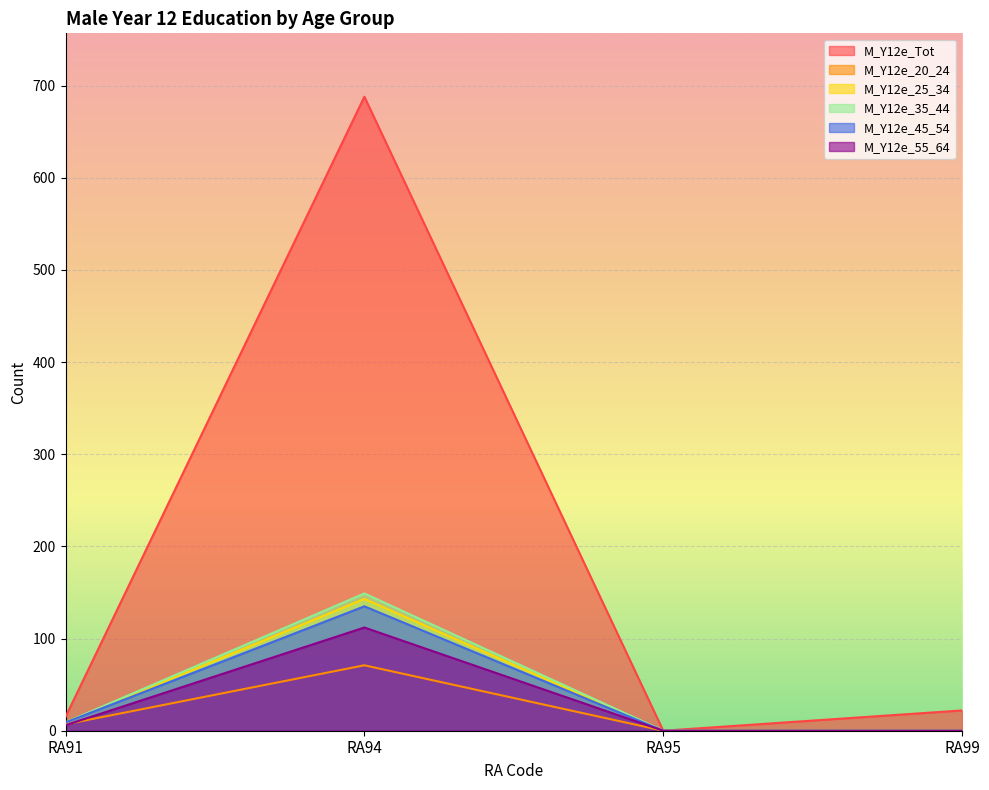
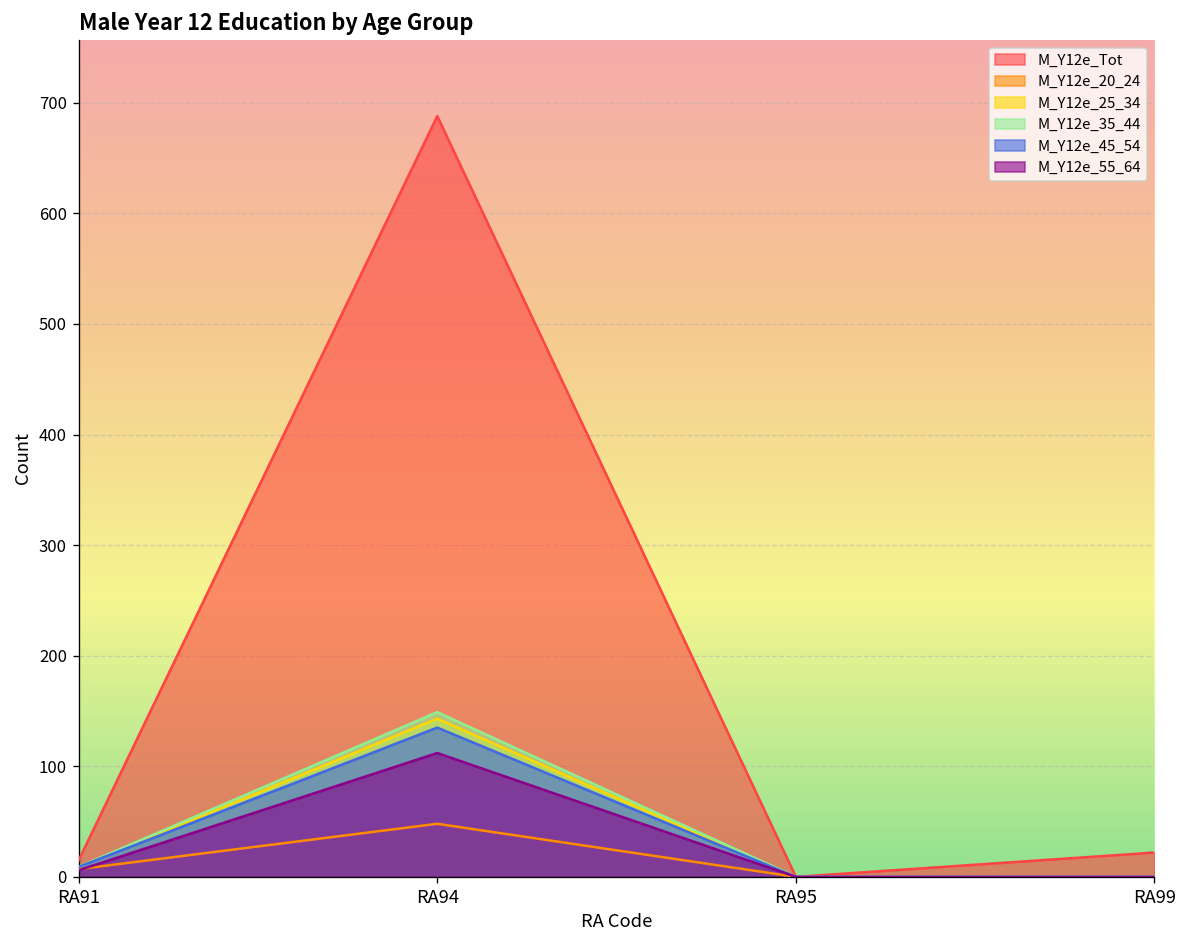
  {
    "M_Y12e_Tot": {
      "RA91": 20,
      "RA94": 690,
      "RA99": 20
    },
    "M_Y12e_20_24": {
-     "RA94": 70
+     "RA94": 50
    },
    "M_Y12e_25_34": {
      "RA94": 140
    },
    "M_Y12e_35_44": {
      "RA94": 150
    },
    "M_Y12e_45_54": {
      "RA94": 140
    },
    "M_Y12e_55_64": {
      "RA94": 110
    }
  }
